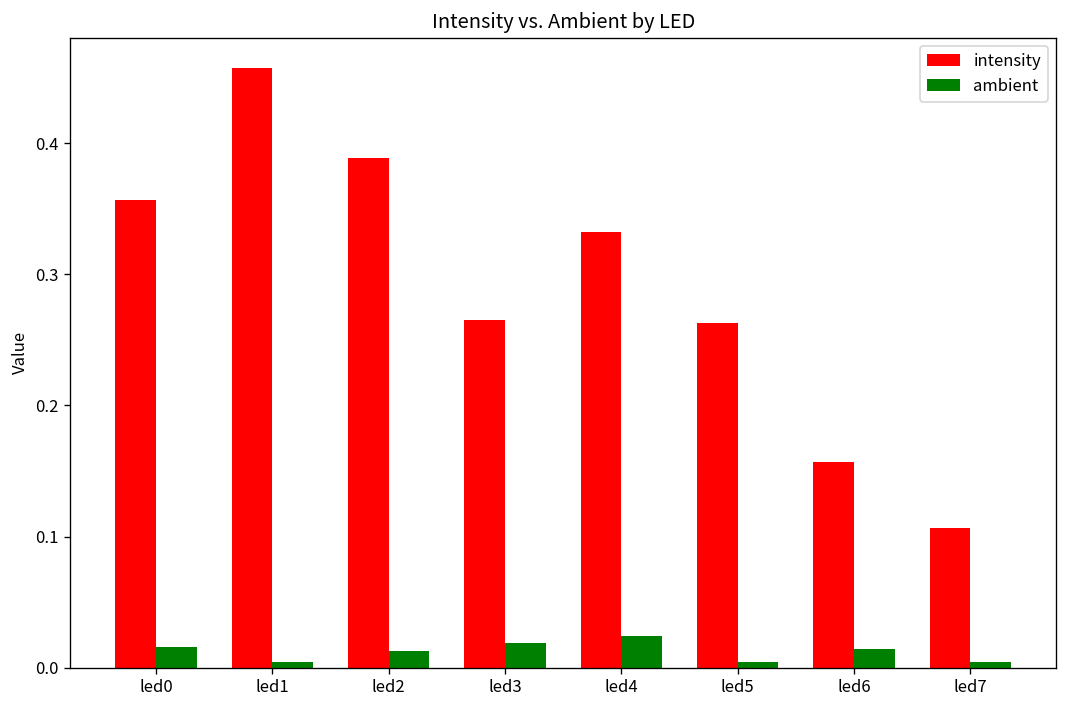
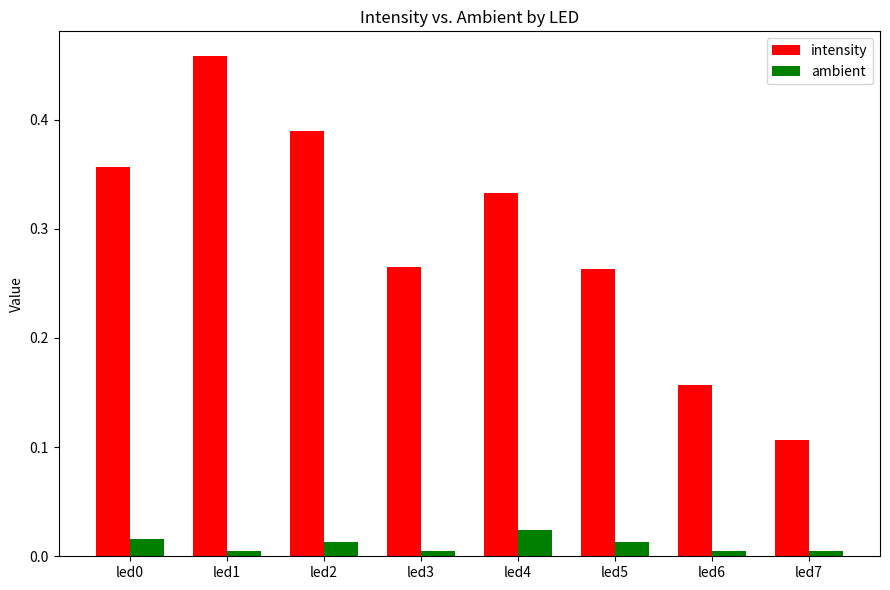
  {
    "intensity": {
      "led0": 0.356,
      "led1": 0.458,
      "led2": 0.389,
      "led3": 0.265,
      "led4": 0.333,
      "led5": 0.263,
      "led6": 0.157,
      "led7": 0.106
    },
    "ambient": {
      "led0": 0.016,
      "led1": 0.004,
      "led2": 0.013,
-     "led3": 0.019,
+     "led3": 0.004,
      "led4": 0.024,
-     "led5": 0.004,
-     "led6": 0.014,
+     "led5": 0.013,
+     "led6": 0.004,
      "led7": 0.004
    }
  }
